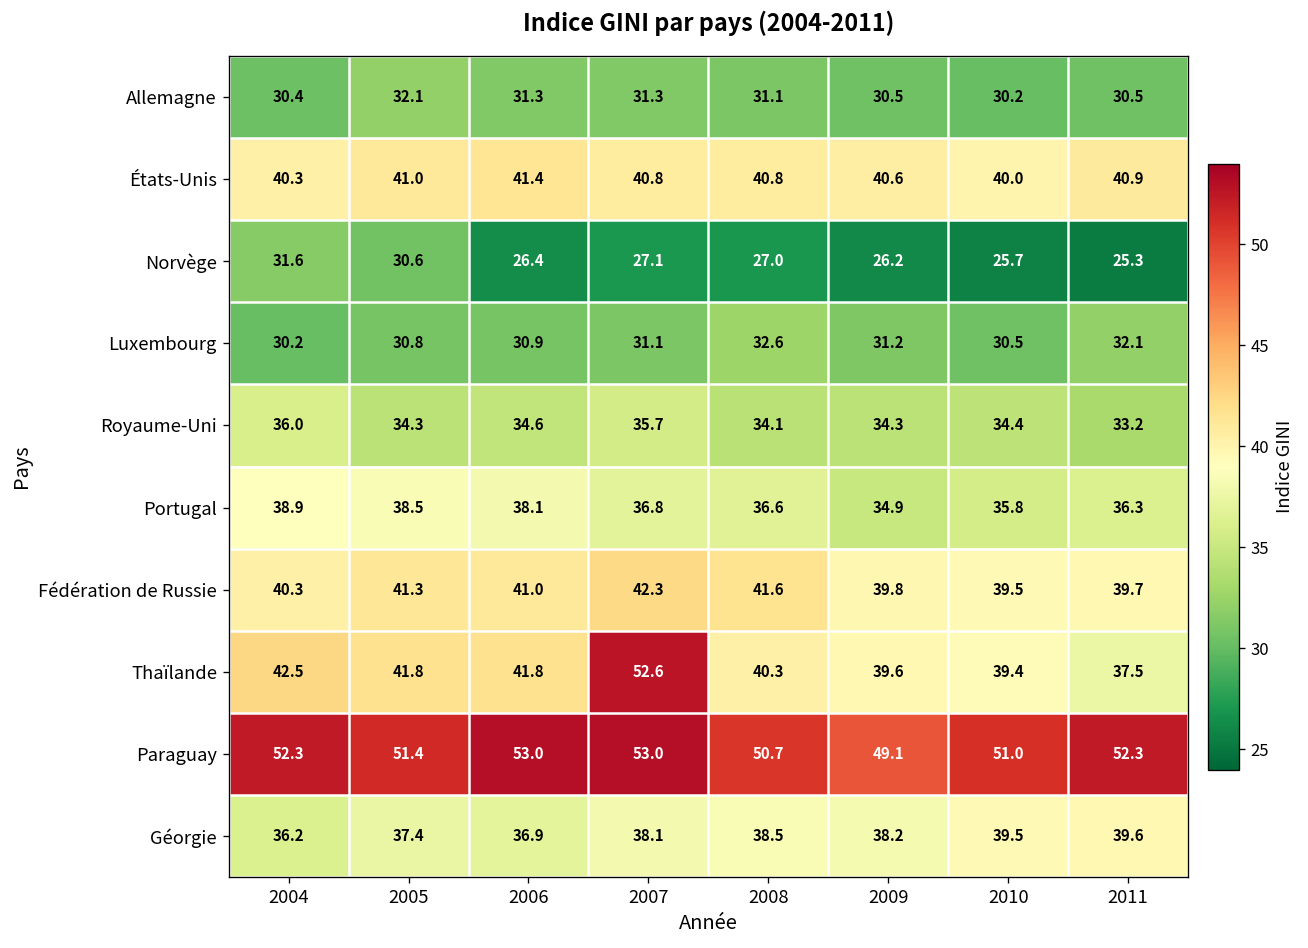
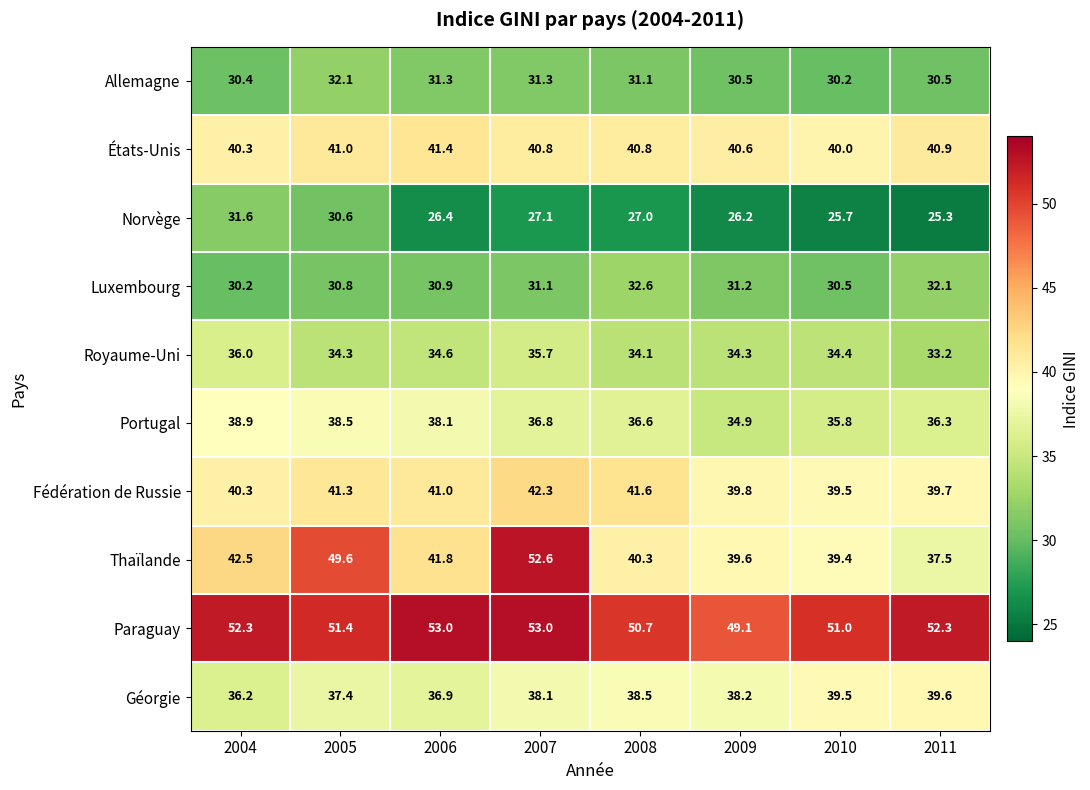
  {
    "Allemagne": {
      "2004": 30.4,
      "2005": 32.1,
      "2006": 31.3,
      "2007": 31.3,
      "2008": 31.1,
      "2009": 30.5,
      "2010": 30.2,
      "2011": 30.5
    },
    "États-Unis": {
      "2004": 40.3,
      "2005": 41.0,
      "2006": 41.4,
      "2007": 40.8,
      "2008": 40.8,
      "2009": 40.6,
      "2010": 40.0,
      "2011": 40.9
    },
    "Norvège": {
      "2004": 31.6,
      "2005": 30.6,
      "2006": 26.4,
      "2007": 27.1,
      "2008": 27.0,
      "2009": 26.2,
      "2010": 25.7,
      "2011": 25.3
    },
    "Luxembourg": {
      "2004": 30.2,
      "2005": 30.8,
      "2006": 30.9,
      "2007": 31.1,
      "2008": 32.6,
      "2009": 31.2,
      "2010": 30.5,
      "2011": 32.1
    },
    "Royaume-Uni": {
      "2004": 36.0,
      "2005": 34.3,
      "2006": 34.6,
      "2007": 35.7,
      "2008": 34.1,
      "2009": 34.3,
      "2010": 34.4,
      "2011": 33.2
    },
    "Portugal": {
      "2004": 38.9,
      "2005": 38.5,
      "2006": 38.1,
      "2007": 36.8,
      "2008": 36.6,
      "2009": 34.9,
      "2010": 35.8,
      "2011": 36.3
    },
    "Fédération de Russie": {
      "2004": 40.3,
      "2005": 41.3,
      "2006": 41.0,
      "2007": 42.3,
      "2008": 41.6,
      "2009": 39.8,
      "2010": 39.5,
      "2011": 39.7
    },
    "Thaïlande": {
      "2004": 42.5,
-     "2005": 41.8,
+     "2005": 49.6,
      "2006": 41.8,
      "2007": 52.6,
      "2008": 40.3,
      "2009": 39.6,
      "2010": 39.4,
      "2011": 37.5
    },
    "Paraguay": {
      "2004": 52.3,
      "2005": 51.4,
      "2006": 53.0,
      "2007": 53.0,
      "2008": 50.7,
      "2009": 49.1,
      "2010": 51.0,
      "2011": 52.3
    },
    "Géorgie": {
      "2004": 36.2,
      "2005": 37.4,
      "2006": 36.9,
      "2007": 38.1,
      "2008": 38.5,
      "2009": 38.2,
      "2010": 39.5,
      "2011": 39.6
    }
  }
